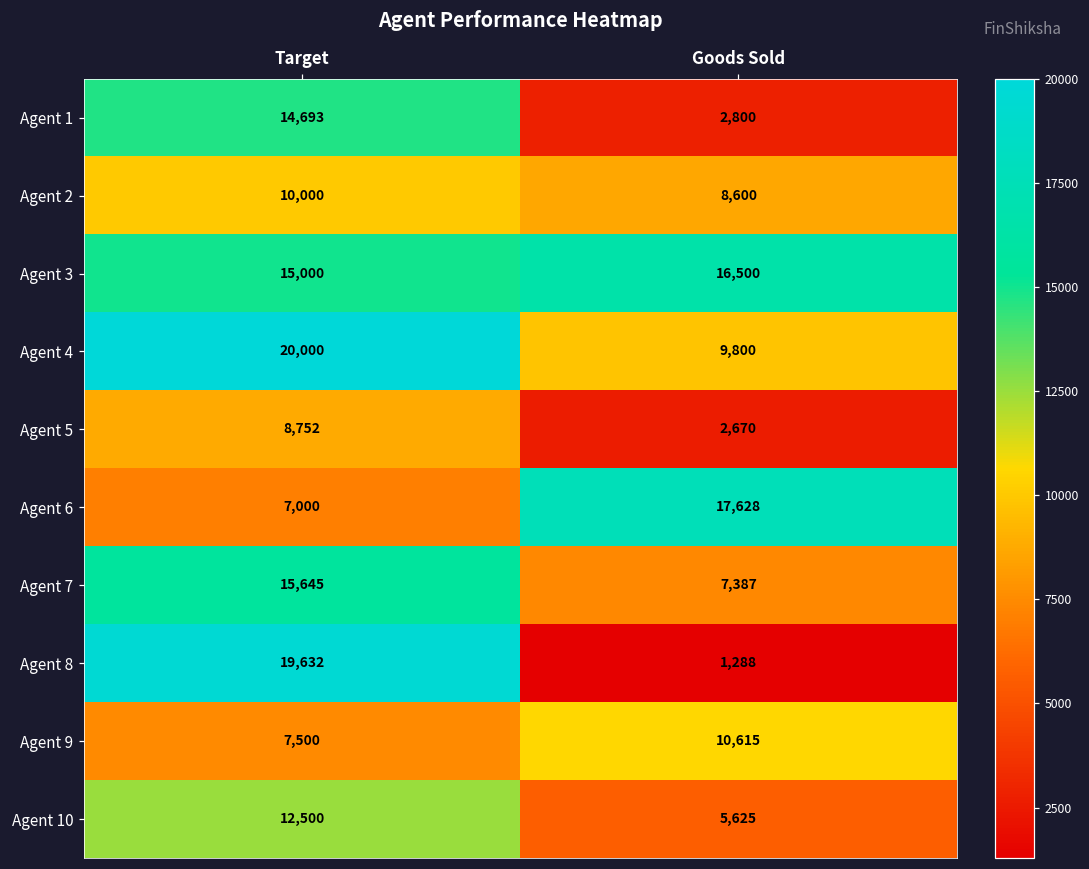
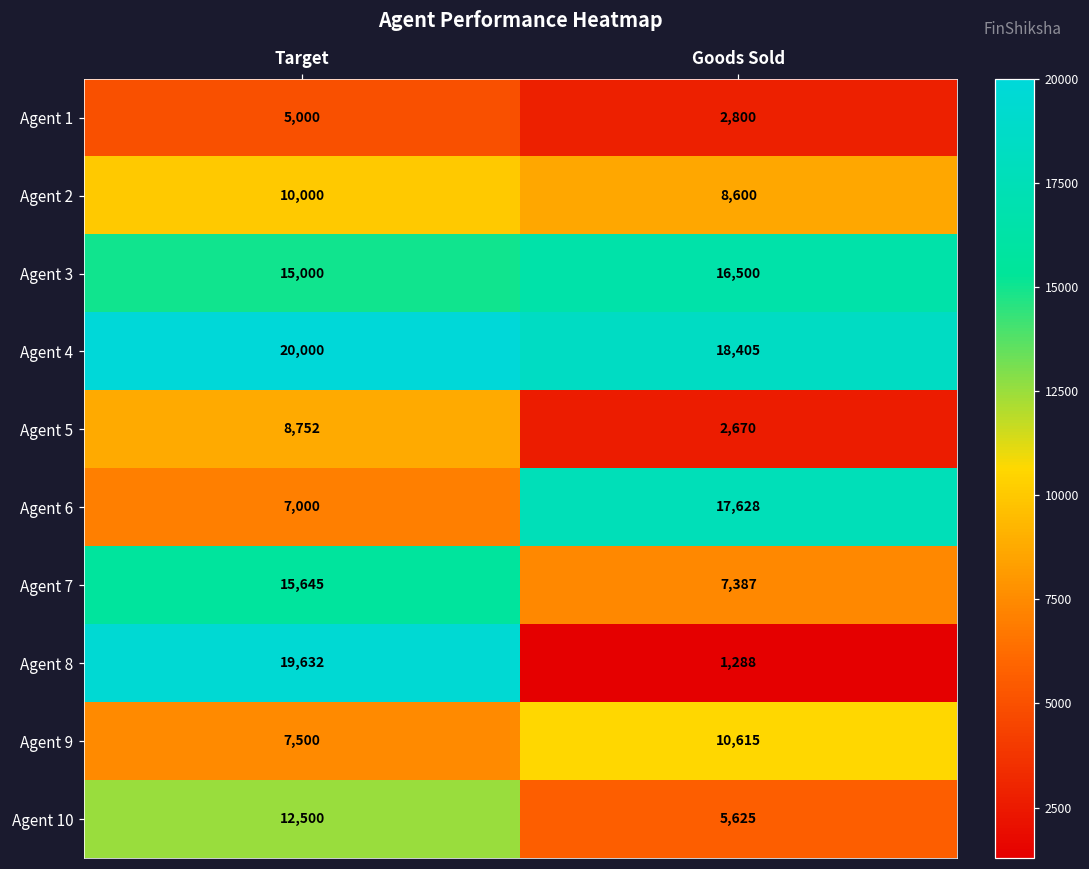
  {
    "Agent 1": {
-     "Target": "14,693",
+     "Target": "5,000",
      "Goods Sold": "2,800"
    },
    "Agent 2": {
      "Target": "10,000",
      "Goods Sold": "8,600"
    },
    "Agent 3": {
      "Target": "15,000",
      "Goods Sold": "16,500"
    },
    "Agent 4": {
      "Target": "20,000",
-     "Goods Sold": "9,800"
+     "Goods Sold": "18,405"
    },
    "Agent 5": {
      "Target": "8,752",
      "Goods Sold": "2,670"
    },
    "Agent 6": {
      "Target": "7,000",
      "Goods Sold": "17,628"
    },
    "Agent 7": {
      "Target": "15,645",
      "Goods Sold": "7,387"
    },
    "Agent 8": {
      "Target": "19,632",
      "Goods Sold": "1,288"
    },
    "Agent 9": {
      "Target": "7,500",
      "Goods Sold": "10,615"
    },
    "Agent 10": {
      "Target": "12,500",
      "Goods Sold": "5,625"
    }
  }
